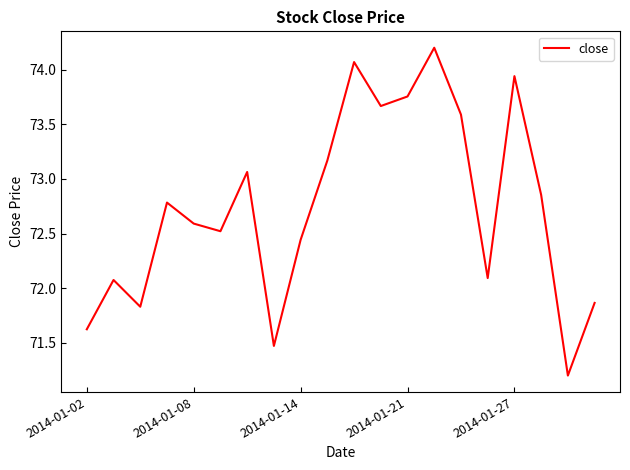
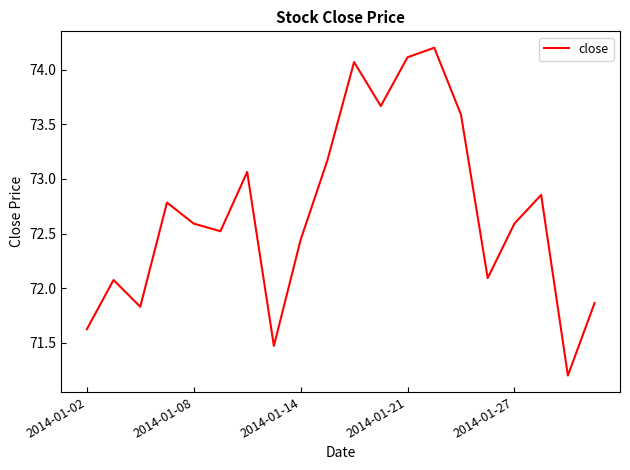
  {
    "2014-01-02": 71.62,
    "2014-01-08": 72.59,
    "2014-01-14": 72.44,
-   "2014-01-21": 73.76,
-   "2014-01-27": 73.94
+   "2014-01-21": 74.11,
+   "2014-01-27": 72.59
  }
